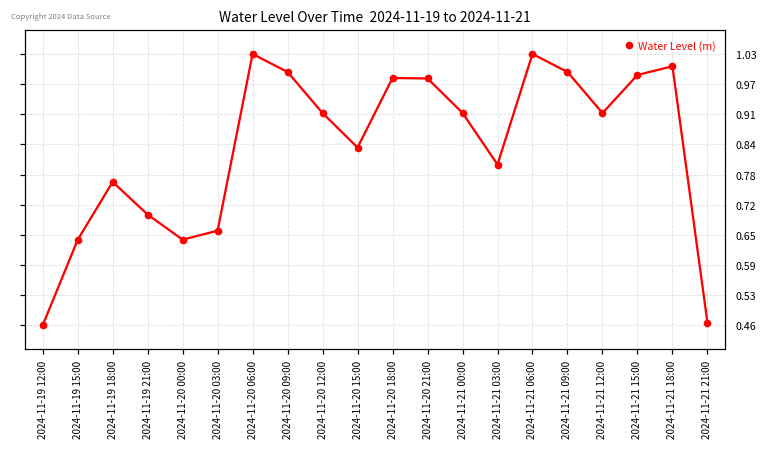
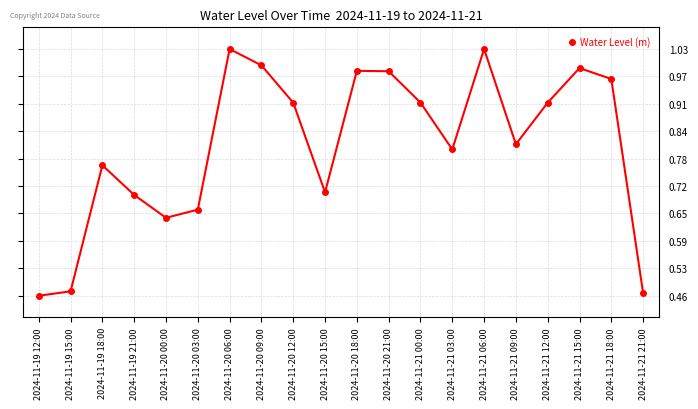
  {
    "2024-11-19 12:00": 0.46,
-   "2024-11-19 15:00": 0.64,
+   "2024-11-19 15:00": 0.47,
    "2024-11-19 18:00": 0.77,
    "2024-11-19 21:00": 0.70,
    "2024-11-20 00:00": 0.64,
    "2024-11-20 03:00": 0.66,
    "2024-11-20 06:00": 1.03,
    "2024-11-20 09:00": 1.00,
    "2024-11-20 12:00": 0.91,
-   "2024-11-20 15:00": 0.84,
+   "2024-11-20 15:00": 0.70,
    "2024-11-20 18:00": 0.98,
    "2024-11-20 21:00": 0.98,
    "2024-11-21 00:00": 0.91,
    "2024-11-21 03:00": 0.80,
    "2024-11-21 06:00": 1.03,
-   "2024-11-21 09:00": 1.00,
+   "2024-11-21 09:00": 0.81,
    "2024-11-21 12:00": 0.91,
    "2024-11-21 15:00": 0.99,
-   "2024-11-21 18:00": 1.01,
+   "2024-11-21 18:00": 0.96,
    "2024-11-21 21:00": 0.47
  }
